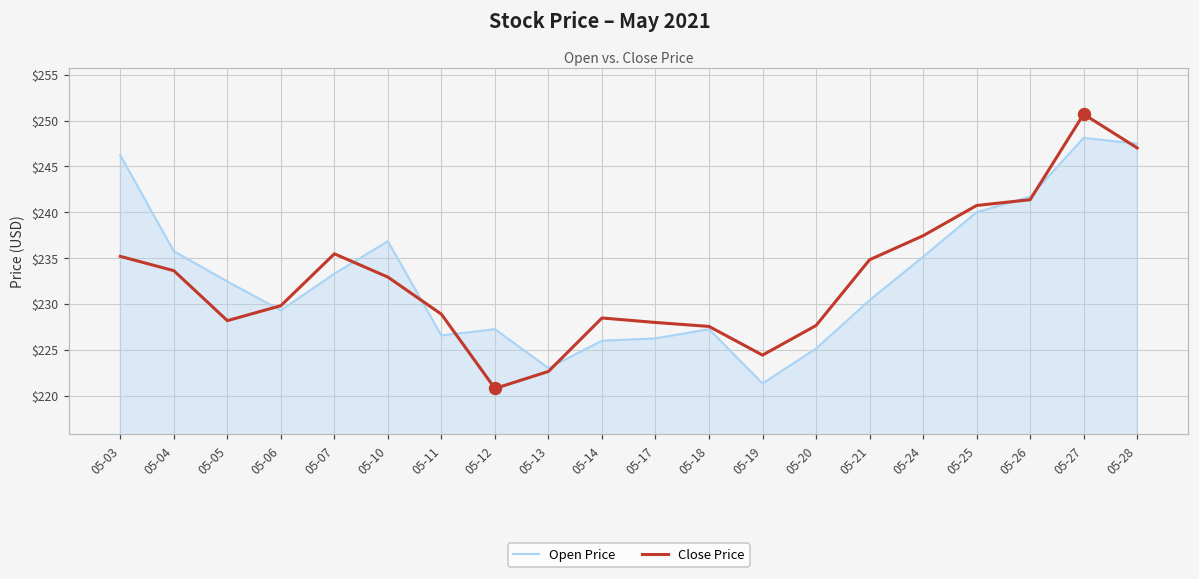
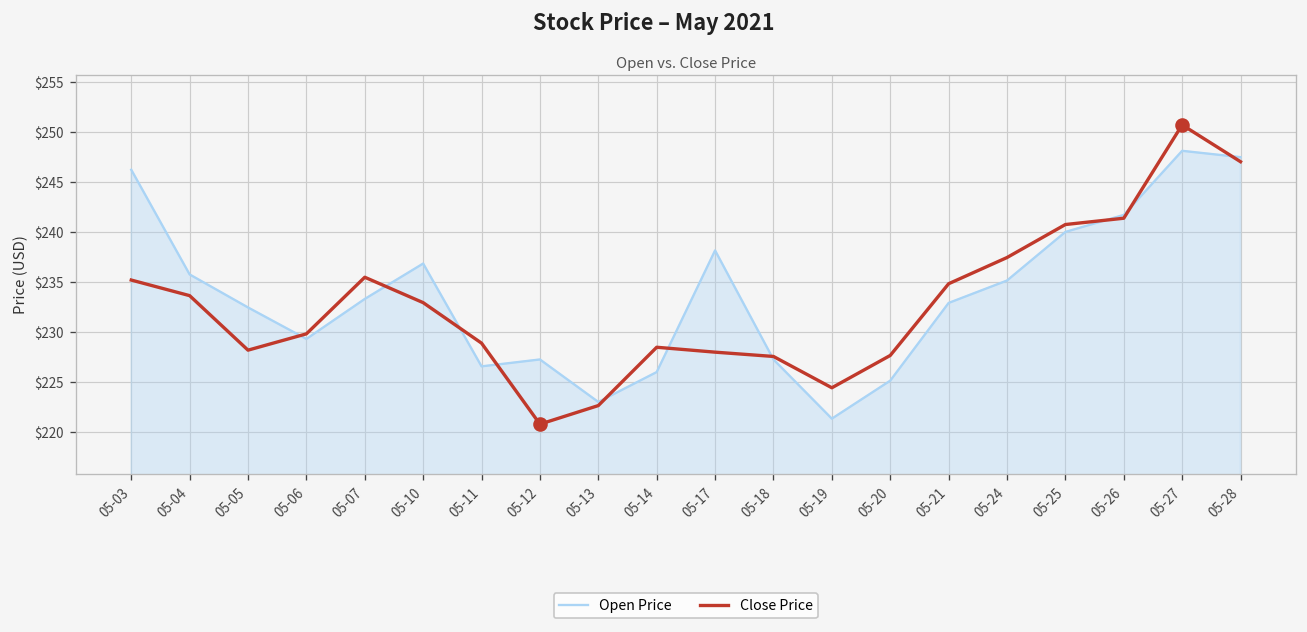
  {
    "Open Price": {
      "05-03": "$246",
      "05-04": "$236",
      "05-05": "$232",
      "05-06": "$229",
      "05-07": "$233",
      "05-10": "$237",
      "05-11": "$227",
      "05-12": "$227",
      "05-13": "$223",
      "05-14": "$226",
-     "05-17": "$226",
+     "05-17": "$238",
      "05-19": "$221",
      "05-20": "$225",
-     "05-21": "$230",
+     "05-21": "$233",
      "05-24": "$235",
      "05-25": "$240",
      "05-26": "$242",
      "05-27": "$248",
      "05-28": "$247"
    }
  }
